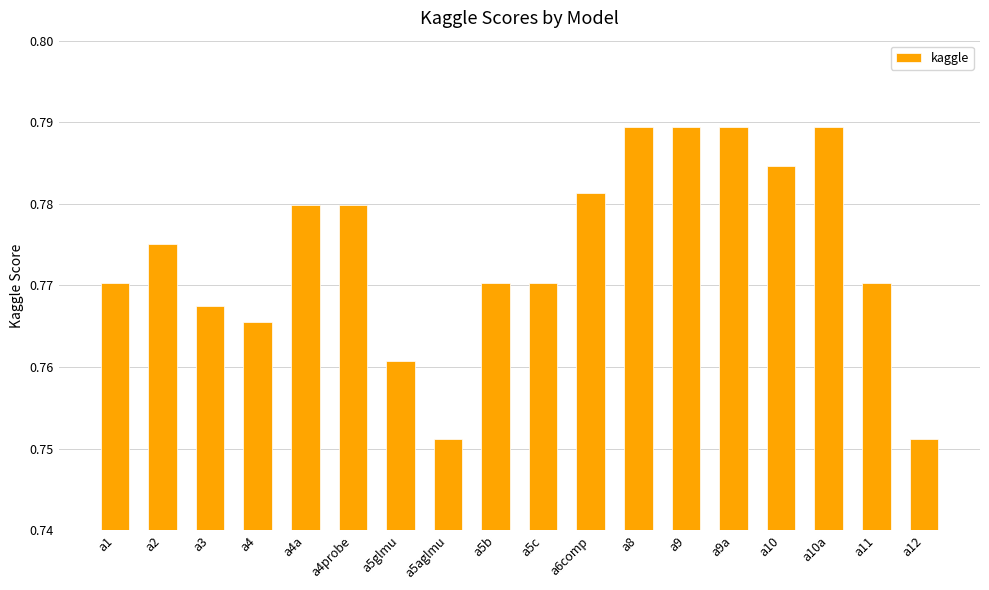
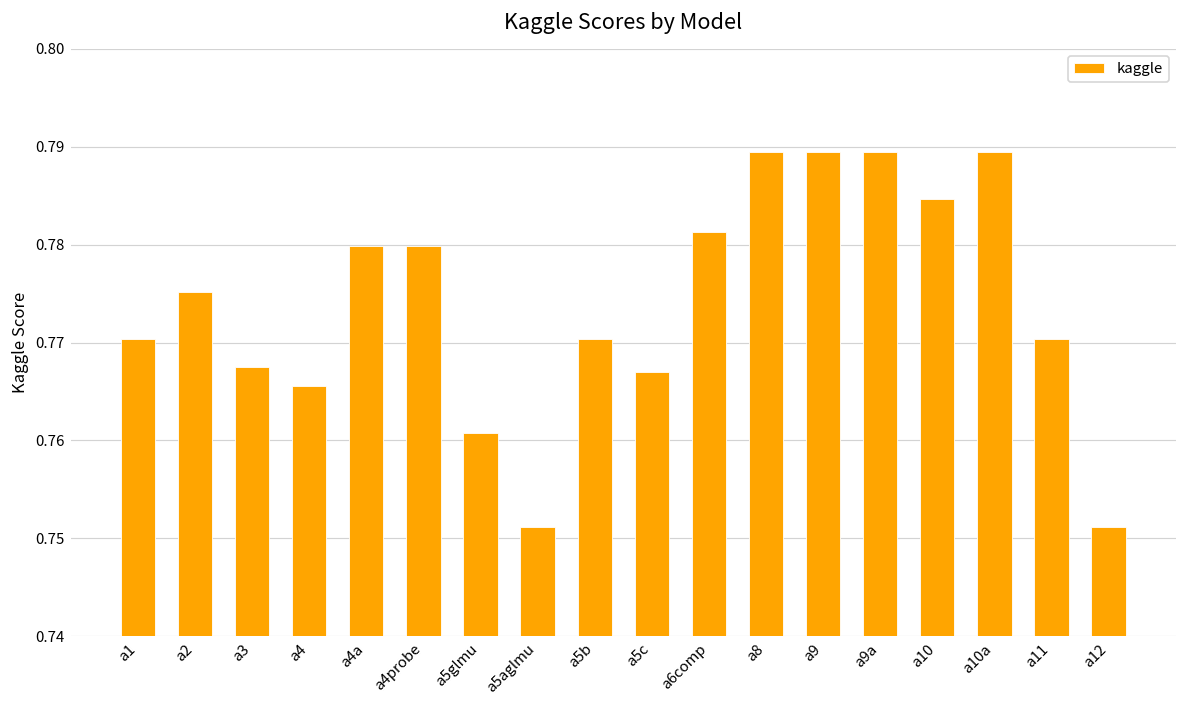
  {
    "a1": 0.770,
    "a2": 0.775,
    "a3": 0.768,
    "a4": 0.766,
    "a4a": 0.780,
    "a4probe": 0.780,
    "a5glmu": 0.761,
    "a5aglmu": 0.751,
    "a5b": 0.770,
-   "a5c": 0.770,
+   "a5c": 0.767,
    "a6comp": 0.781,
    "a8": 0.789,
    "a9": 0.789,
    "a9a": 0.789,
    "a10": 0.785,
    "a10a": 0.789,
    "a11": 0.770,
    "a12": 0.751
  }
